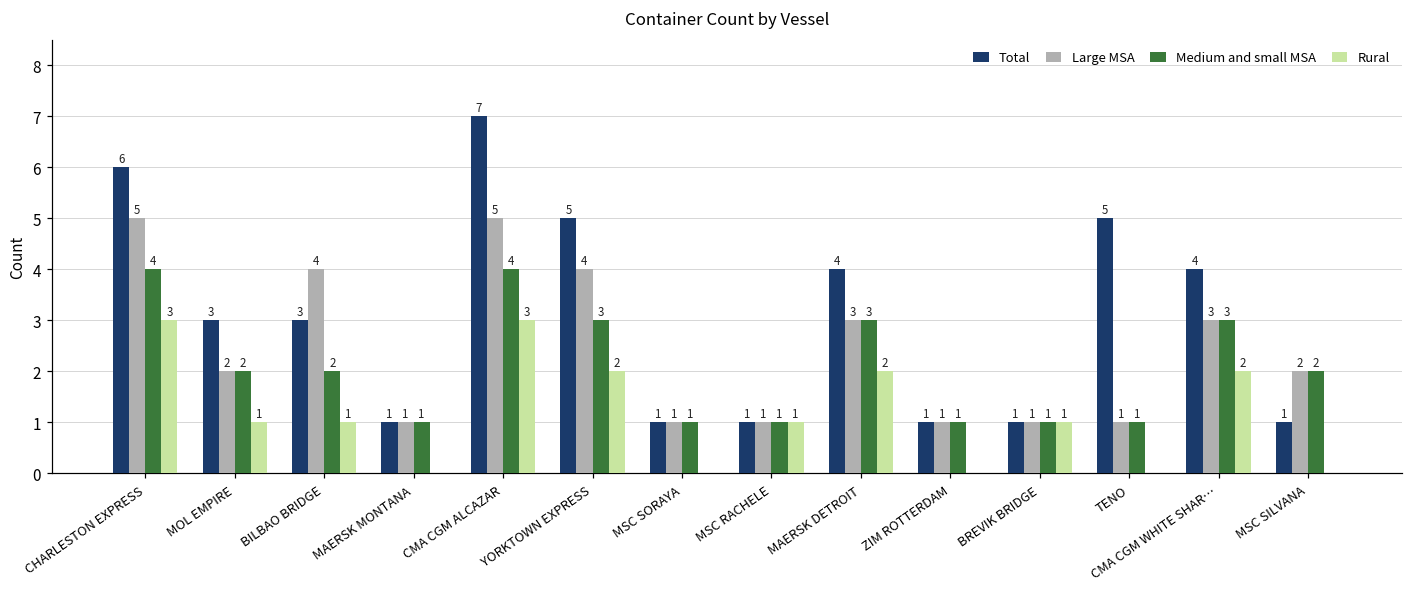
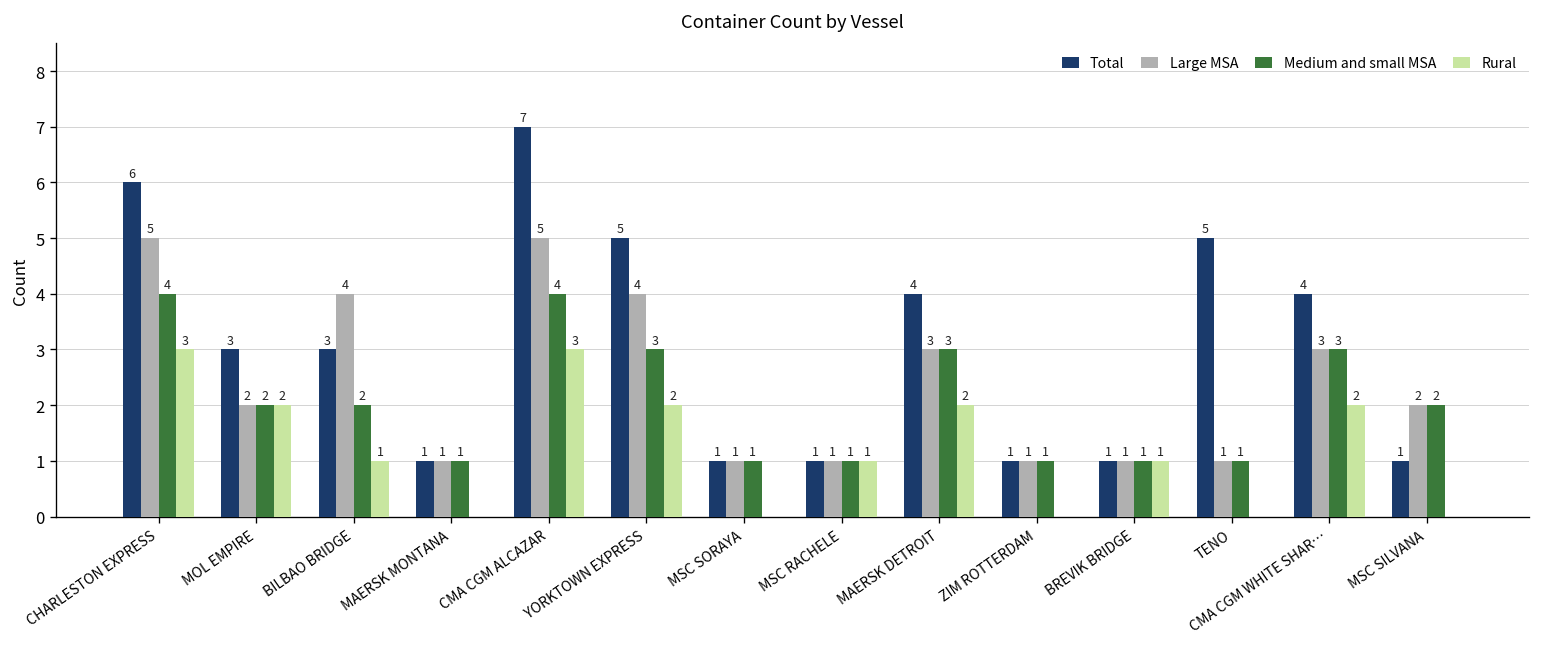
  {
    "Total": {
      "CHARLESTON EXPRESS": 6,
      "MOL EMPIRE": 3,
      "BILBAO BRIDGE": 3,
      "MAERSK MONTANA": 1,
      "CMA CGM ALCAZAR": 7,
      "YORKTOWN EXPRESS": 5,
      "MSC SORAYA": 1,
      "MSC RACHELE": 1,
      "MAERSK DETROIT": 4,
      "ZIM ROTTERDAM": 1,
      "BREVIK BRIDGE": 1,
      "TENO": 5,
      "CMA CGM WHITE SHAR…": 4,
      "MSC SILVANA": 1
    },
    "Large MSA": {
      "CHARLESTON EXPRESS": 5,
      "MOL EMPIRE": 2,
      "BILBAO BRIDGE": 4,
      "MAERSK MONTANA": 1,
      "CMA CGM ALCAZAR": 5,
      "YORKTOWN EXPRESS": 4,
      "MSC SORAYA": 1,
      "MSC RACHELE": 1,
      "MAERSK DETROIT": 3,
      "ZIM ROTTERDAM": 1,
      "BREVIK BRIDGE": 1,
      "TENO": 1,
      "CMA CGM WHITE SHAR…": 3,
      "MSC SILVANA": 2
    },
    "Medium and small MSA": {
      "CHARLESTON EXPRESS": 4,
      "MOL EMPIRE": 2,
      "BILBAO BRIDGE": 2,
      "MAERSK MONTANA": 1,
      "CMA CGM ALCAZAR": 4,
      "YORKTOWN EXPRESS": 3,
      "MSC SORAYA": 1,
      "MSC RACHELE": 1,
      "MAERSK DETROIT": 3,
      "ZIM ROTTERDAM": 1,
      "BREVIK BRIDGE": 1,
      "TENO": 1,
      "CMA CGM WHITE SHAR…": 3,
      "MSC SILVANA": 2
    },
    "Rural": {
      "CHARLESTON EXPRESS": 3,
-     "MOL EMPIRE": 1,
+     "MOL EMPIRE": 2,
      "BILBAO BRIDGE": 1,
      "CMA CGM ALCAZAR": 3,
      "YORKTOWN EXPRESS": 2,
      "MSC RACHELE": 1,
      "MAERSK DETROIT": 2,
      "BREVIK BRIDGE": 1,
      "CMA CGM WHITE SHAR…": 2
    }
  }
